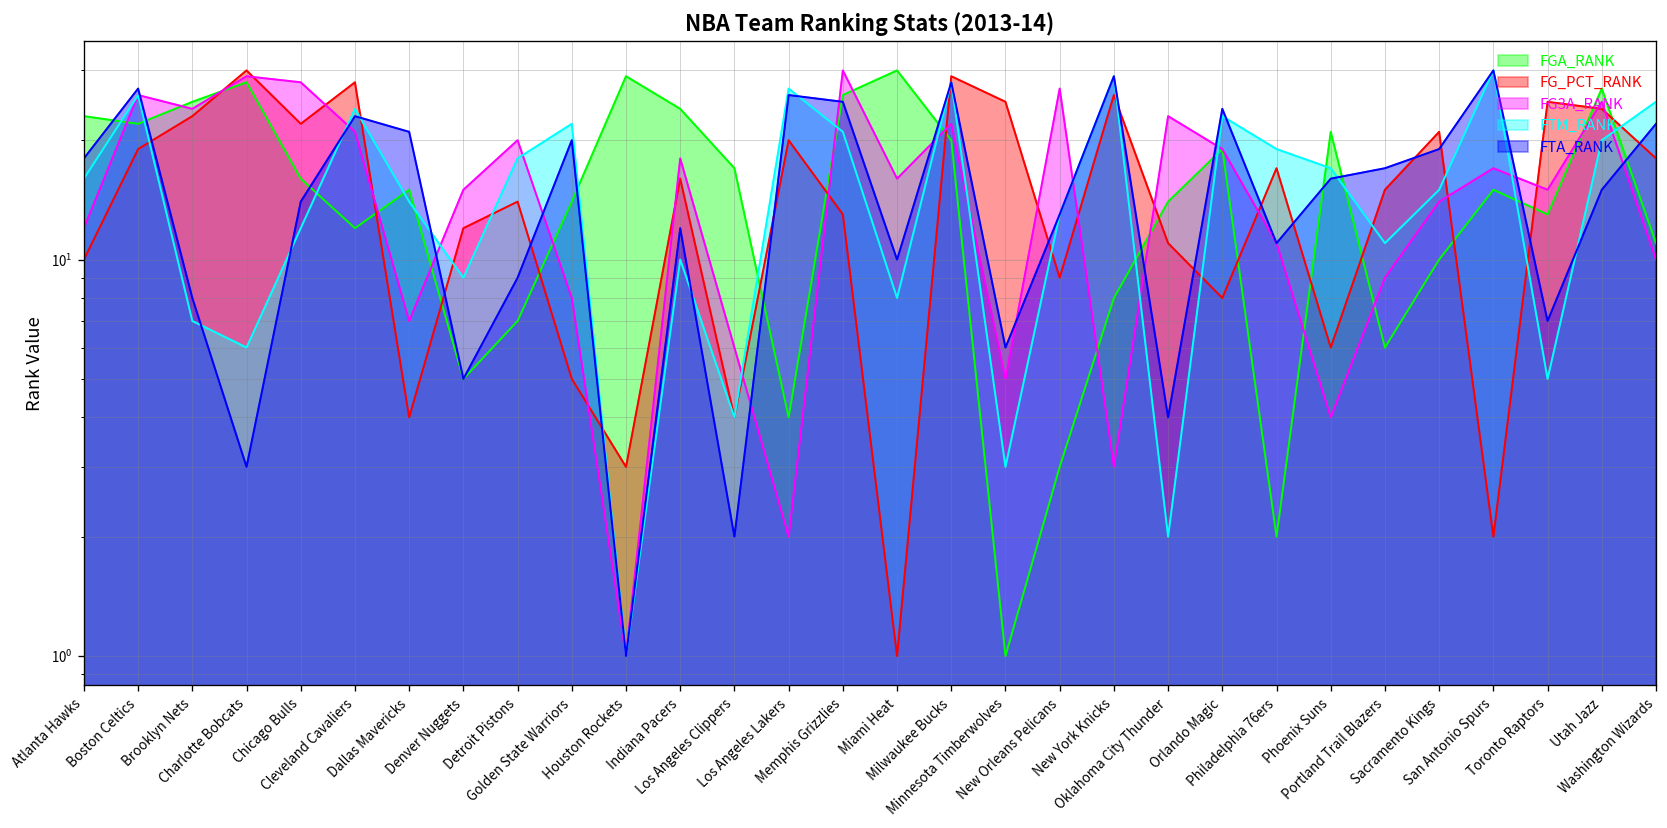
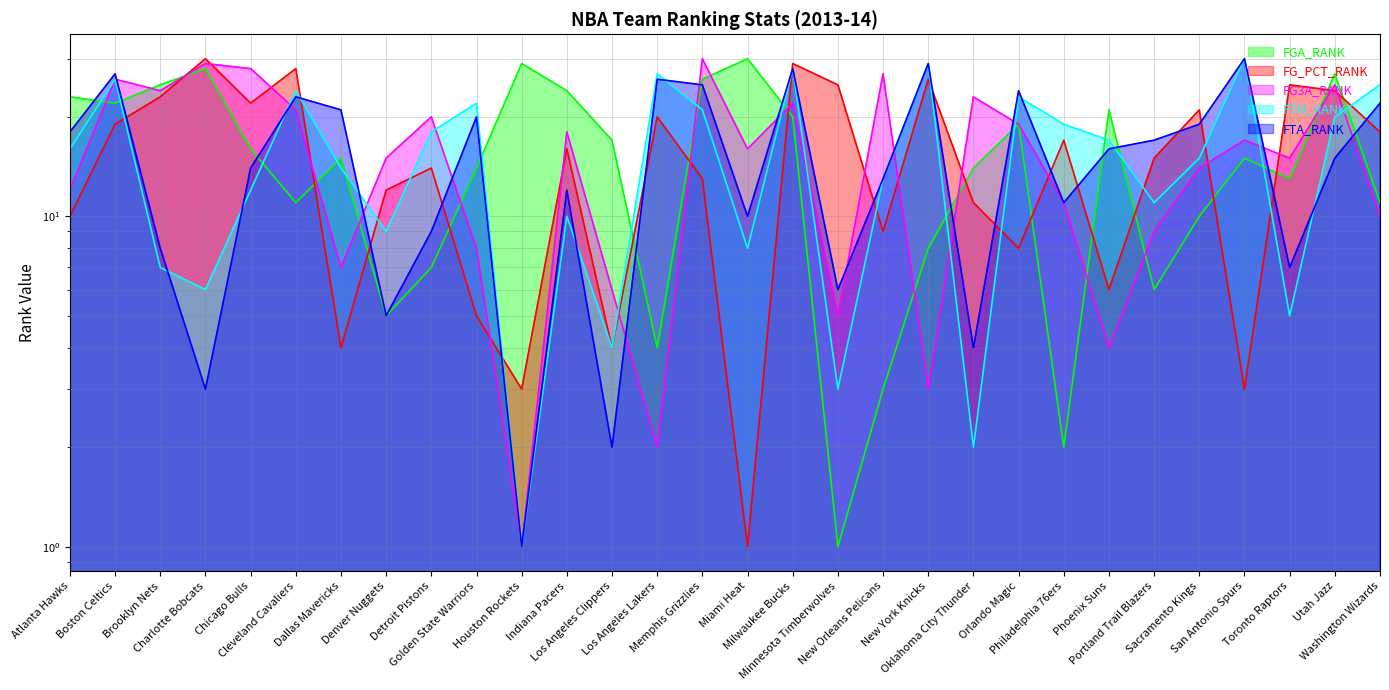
  {
    "FGA_RANK": {
      "Atlanta Hawks": 23,
      "Boston Celtics": 22,
      "Brooklyn Nets": 25,
      "Charlotte Bobcats": 28,
      "Chicago Bulls": 16,
-     "Cleveland Cavaliers": 12,
+     "Cleveland Cavaliers": 11,
      "Dallas Mavericks": 15,
      "Detroit Pistons": 7,
      "Golden State Warriors": 14,
      "Houston Rockets": 29,
      "Indiana Pacers": 24,
      "Los Angeles Clippers": 17,
      "Los Angeles Lakers": 4,
      "Memphis Grizzlies": 26,
      "Miami Heat": 30,
      "Milwaukee Bucks": 20,
      "Minnesota Timberwolves": 1,
      "New Orleans Pelicans": 3,
      "New York Knicks": 8,
      "Oklahoma City Thunder": 14,
      "Philadelphia 76ers": 2,
      "Phoenix Suns": 21,
      "Portland Trail Blazers": 6,
      "Sacramento Kings": 10,
      "San Antonio Spurs": 15,
      "Toronto Raptors": 13,
      "Utah Jazz": 27,
      "Washington Wizards": 11
    },
    "FG_PCT_RANK": {
      "Atlanta Hawks": 10,
      "Boston Celtics": 19,
      "Brooklyn Nets": 23,
      "Charlotte Bobcats": 30,
      "Chicago Bulls": 22,
      "Cleveland Cavaliers": 28,
      "Dallas Mavericks": 4,
      "Denver Nuggets": 12,
      "Detroit Pistons": 14,
      "Golden State Warriors": 5,
      "Houston Rockets": 3,
      "Indiana Pacers": 16,
      "Los Angeles Lakers": 20,
      "Memphis Grizzlies": 13,
      "Miami Heat": 1,
      "Milwaukee Bucks": 29,
      "Minnesota Timberwolves": 25,
      "New Orleans Pelicans": 9,
      "New York Knicks": 26,
      "Oklahoma City Thunder": 11,
      "Orlando Magic": 8,
      "Philadelphia 76ers": 17,
      "Phoenix Suns": 6,
      "Portland Trail Blazers": 15,
      "Sacramento Kings": 21,
-     "San Antonio Spurs": 2,
+     "San Antonio Spurs": 3,
      "Toronto Raptors": 25,
      "Utah Jazz": 24,
      "Washington Wizards": 18
    },
    "FG3A_RANK": {
      "Atlanta Hawks": 12,
      "Brooklyn Nets": 24,
      "Charlotte Bobcats": 29,
      "Chicago Bulls": 28,
      "Cleveland Cavaliers": 21,
      "Dallas Mavericks": 7,
      "Denver Nuggets": 15,
      "Detroit Pistons": 20,
      "Golden State Warriors": 8,
      "Indiana Pacers": 18,
      "Los Angeles Clippers": 6,
      "Los Angeles Lakers": 2,
      "Memphis Grizzlies": 30,
      "Miami Heat": 16,
      "Milwaukee Bucks": 22,
      "Minnesota Timberwolves": 5,
      "New Orleans Pelicans": 27,
      "New York Knicks": 3,
      "Oklahoma City Thunder": 23,
      "Phoenix Suns": 4,
      "Portland Trail Blazers": 9,
      "Sacramento Kings": 14,
      "San Antonio Spurs": 17,
      "Toronto Raptors": 15,
      "Utah Jazz": 25,
      "Washington Wizards": 10
    },
    "FTM_RANK": {
      "Atlanta Hawks": 16,
      "Brooklyn Nets": 7,
      "Charlotte Bobcats": 6,
      "Chicago Bulls": 12,
      "Cleveland Cavaliers": 24,
      "Dallas Mavericks": 14,
      "Denver Nuggets": 9,
      "Detroit Pistons": 18,
      "Golden State Warriors": 22,
      "Indiana Pacers": 10,
      "Los Angeles Lakers": 27,
      "Memphis Grizzlies": 21,
      "Miami Heat": 8,
      "Minnesota Timberwolves": 3,
      "Oklahoma City Thunder": 2,
      "Orlando Magic": 23,
      "Philadelphia 76ers": 19,
      "Phoenix Suns": 17,
      "Portland Trail Blazers": 11,
      "Sacramento Kings": 15,
      "Toronto Raptors": 5,
      "Utah Jazz": 20,
      "Washington Wizards": 25
    },
    "FTA_RANK": {
      "Atlanta Hawks": 18,
      "Boston Celtics": 27,
      "Brooklyn Nets": 8,
      "Charlotte Bobcats": 3,
      "Chicago Bulls": 14,
      "Cleveland Cavaliers": 23,
      "Dallas Mavericks": 21,
      "Detroit Pistons": 9,
      "Golden State Warriors": 20,
      "Indiana Pacers": 12,
      "Los Angeles Clippers": 2,
      "Los Angeles Lakers": 26,
      "Memphis Grizzlies": 25,
      "Miami Heat": 10,
      "Minnesota Timberwolves": 6,
      "Oklahoma City Thunder": 4,
      "Orlando Magic": 24,
      "Phoenix Suns": 16,
      "Portland Trail Blazers": 17,
      "Sacramento Kings": 19,
      "Toronto Raptors": 7,
      "Utah Jazz": 15,
      "Washington Wizards": 22
    }
  }
